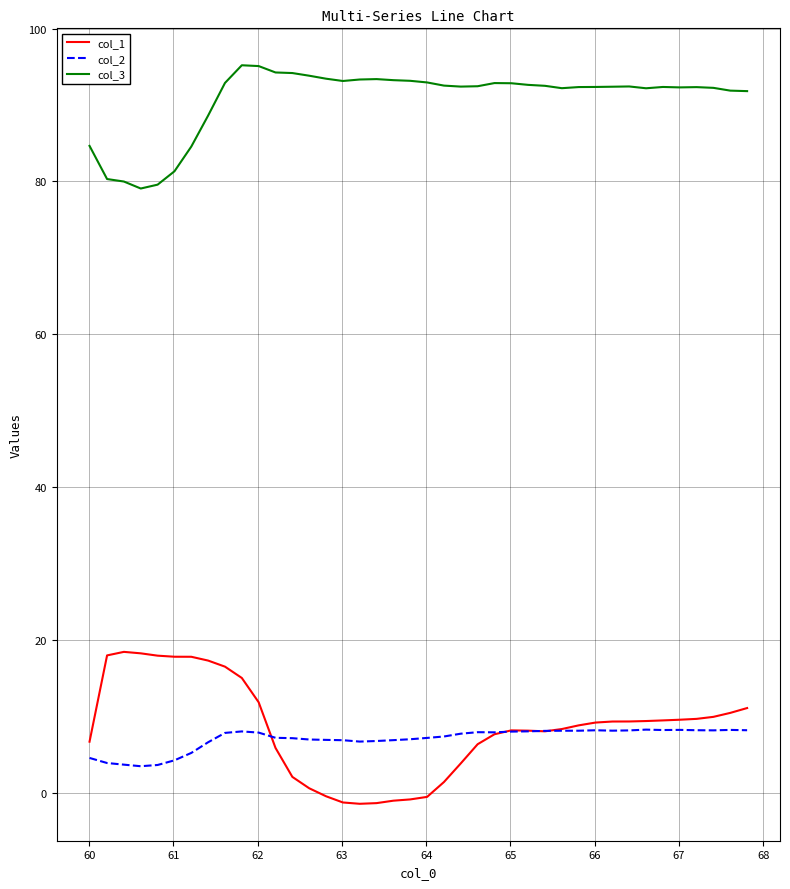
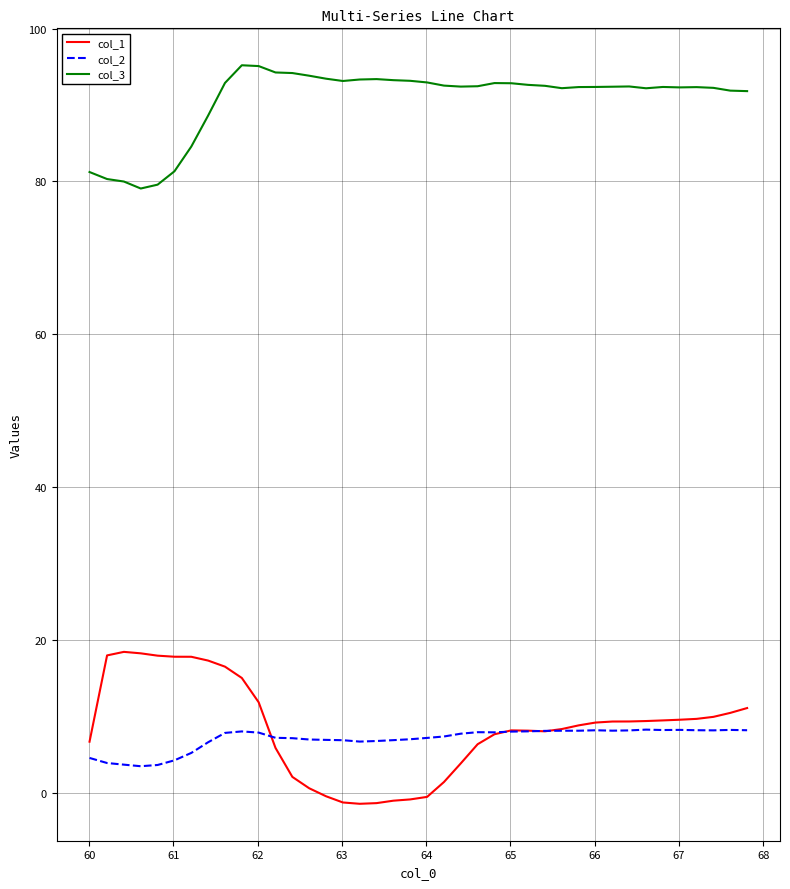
  {
    "col_1": {
      "60": 7
    },
    "col_2": {
      "60": 5
    },
    "col_3": {
-     "60": 85
+     "60": 81
    }
  }
